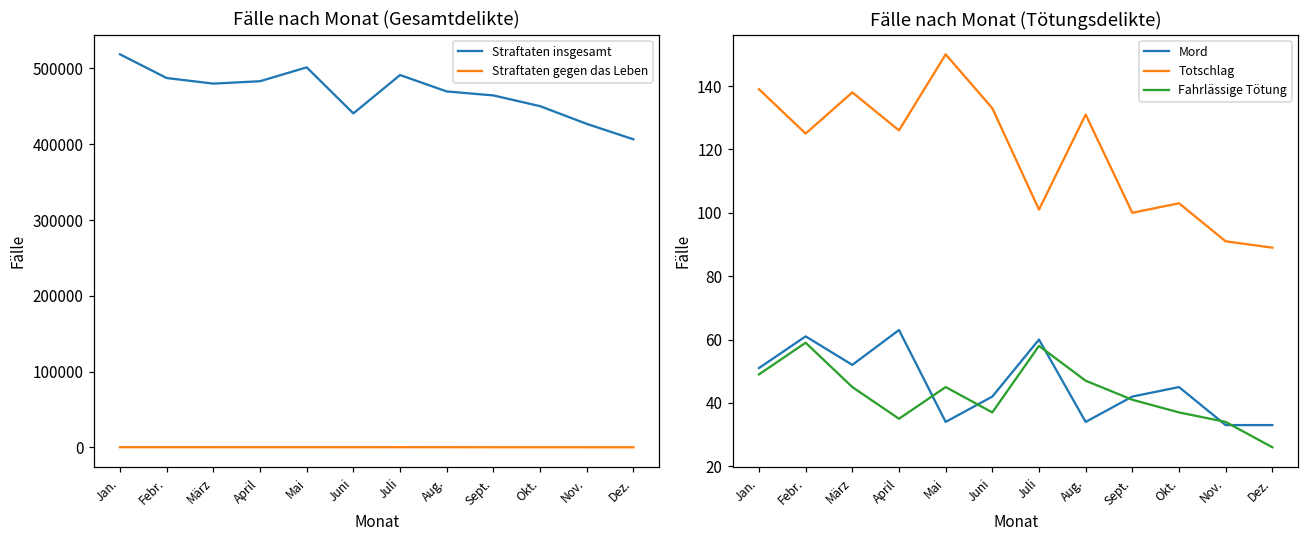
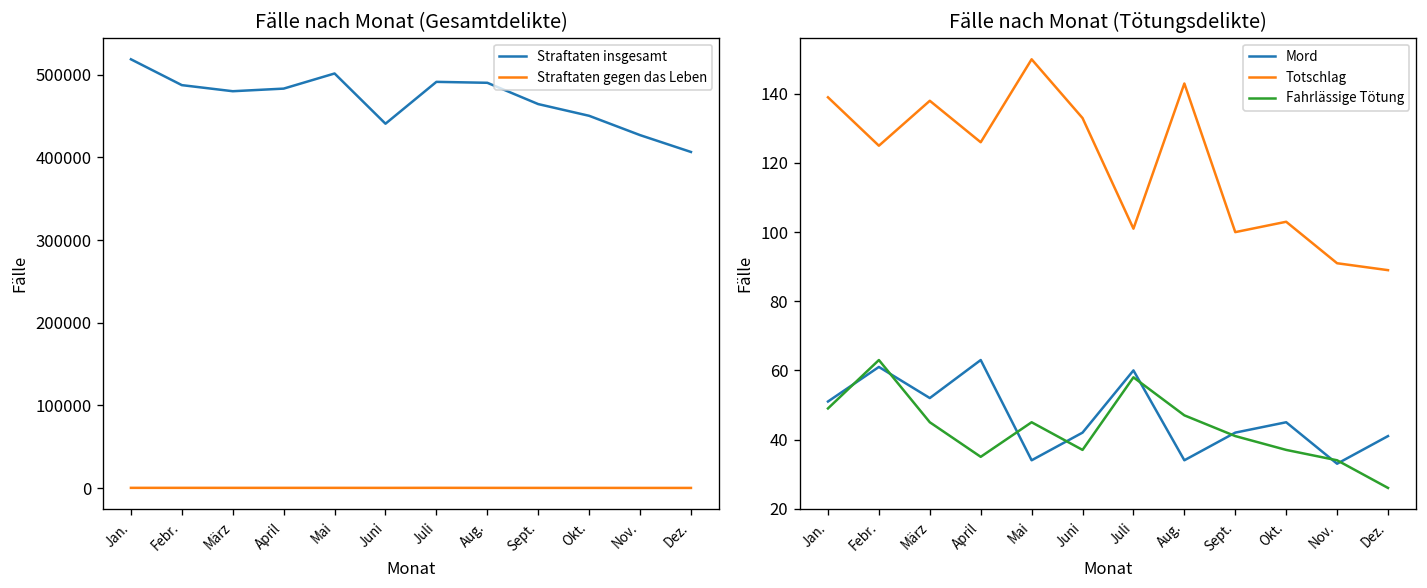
  {
    "Fälle nach Monat (Gesamtdelikte)": {
      "Straftaten insgesamt": {
        "Jan.": 520000,
        "Febr.": 490000,
        "März": 480000,
        "April": 480000,
        "Mai": 500000,
        "Juni": 440000,
        "Juli": 490000,
-       "Aug.": 470000,
+       "Aug.": 490000,
        "Sept.": 460000,
        "Okt.": 450000,
        "Nov.": 430000,
        "Dez.": 410000
      },
      "Straftaten gegen das Leben": {
        "Jan.": 0,
        "Febr.": 0,
        "März": 0,
        "April": 0,
        "Mai": 0,
        "Juni": 0,
        "Juli": 0,
        "Aug.": 0,
        "Sept.": 0,
        "Okt.": 0,
        "Nov.": 0,
        "Dez.": 0
      }
    },
    "Fälle nach Monat (Tötungsdelikte)": {
      "Mord": {
        "Jan.": 51,
        "Febr.": 61,
        "März": 52,
        "April": 63,
        "Mai": 34,
        "Juni": 42,
        "Juli": 60,
        "Aug.": 34,
        "Sept.": 42,
        "Okt.": 45,
        "Nov.": 33,
-       "Dez.": 33
+       "Dez.": 41
      },
      "Totschlag": {
        "Jan.": 139,
        "Febr.": 125,
        "März": 138,
        "April": 126,
        "Mai": 150,
        "Juni": 133,
        "Juli": 101,
-       "Aug.": 131,
+       "Aug.": 143,
        "Sept.": 100,
        "Okt.": 103,
        "Nov.": 91,
        "Dez.": 89
      },
      "Fahrlässige Tötung": {
        "Jan.": 49,
-       "Febr.": 59,
+       "Febr.": 63,
        "März": 45,
        "April": 35,
        "Mai": 45,
        "Juni": 37,
        "Juli": 58,
        "Aug.": 47,
        "Sept.": 41,
        "Okt.": 37,
        "Nov.": 34,
        "Dez.": 26
      }
    }
  }
